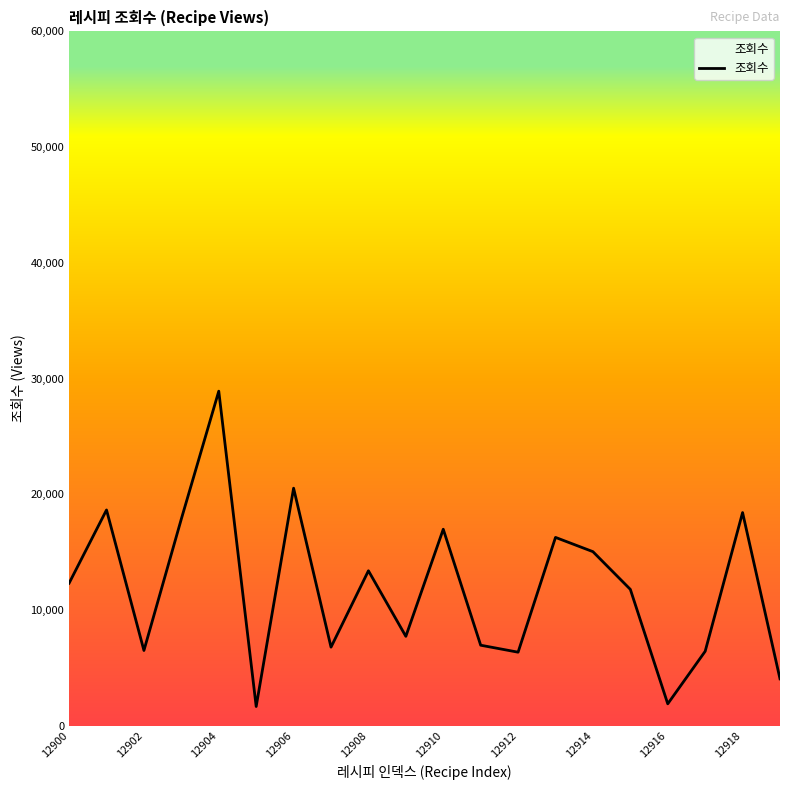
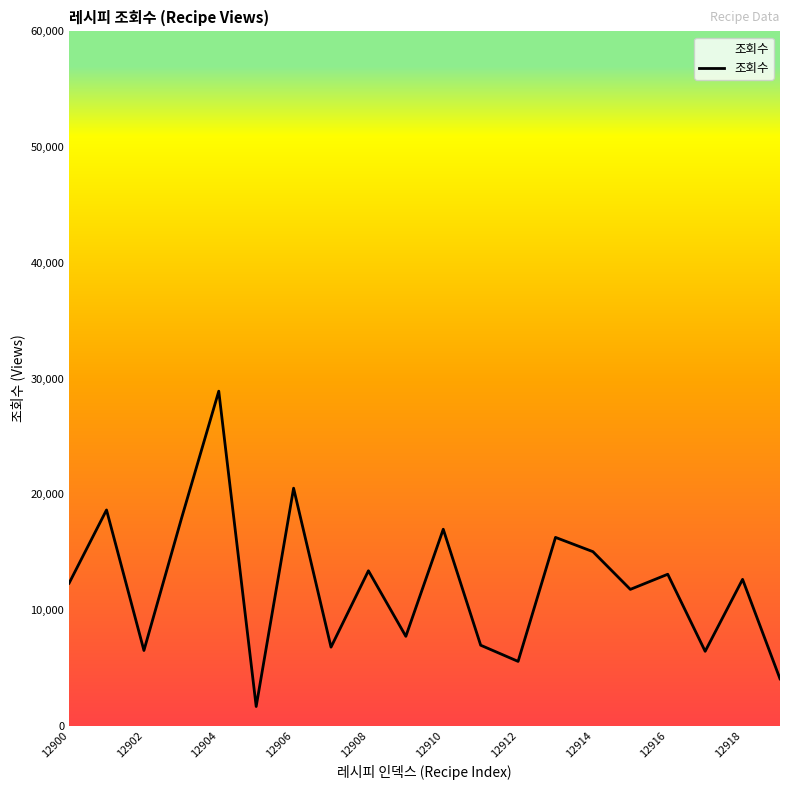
  {
    "12900": "12,300",
    "12902": "6,500",
    "12904": "28,900",
    "12906": "20,500",
    "12908": "13,400",
    "12910": "17,000",
-   "12912": "6,300",
+   "12912": "5,500",
    "12914": "15,000",
-   "12916": "1,900",
-   "12918": "18,400"
+   "12916": "13,100",
+   "12918": "12,600"
  }
